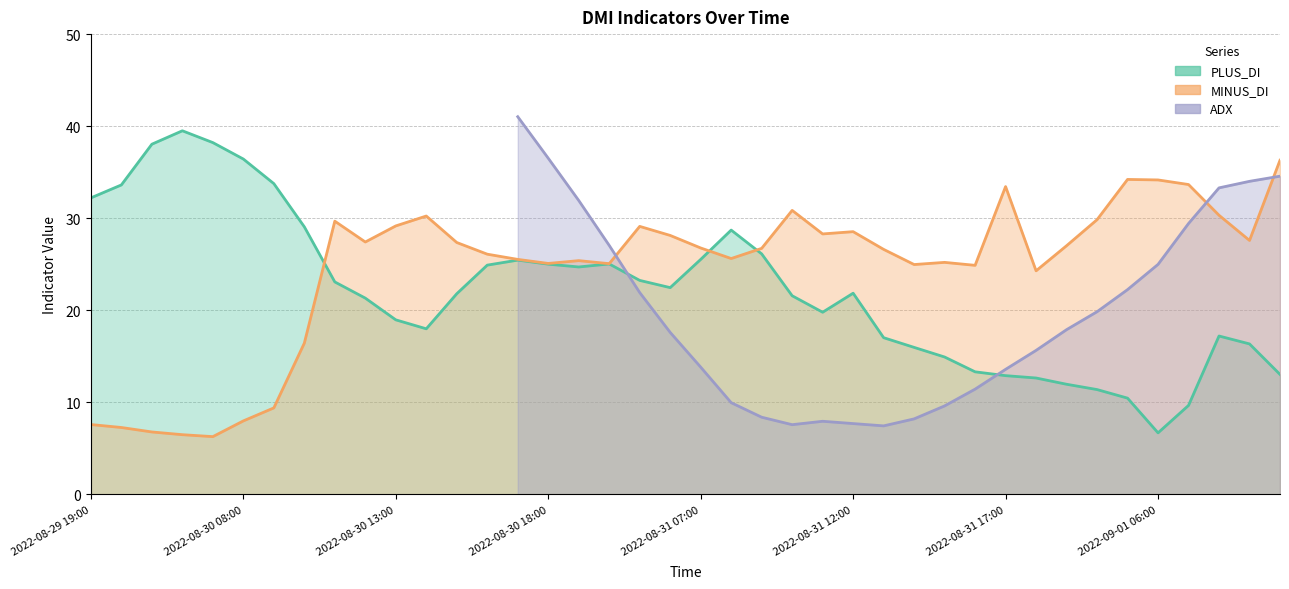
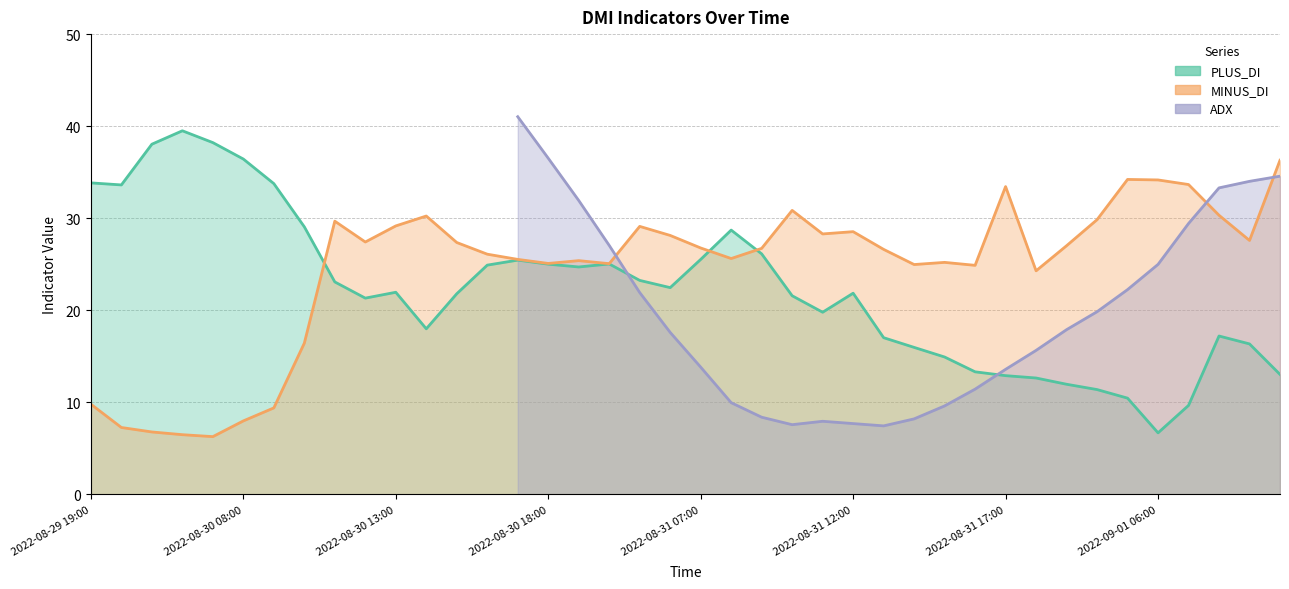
  {
    "PLUS_DI": {
-     "2022-08-29 19:00": 32,
+     "2022-08-29 19:00": 34,
      "2022-08-30 08:00": 36,
-     "2022-08-30 13:00": 19,
+     "2022-08-30 13:00": 22,
      "2022-08-31 07:00": 26,
      "2022-08-31 12:00": 22,
      "2022-08-31 17:00": 13,
      "2022-09-01 06:00": 7
    },
    "MINUS_DI": {
-     "2022-08-29 19:00": 8,
+     "2022-08-29 19:00": 10,
      "2022-08-30 08:00": 8,
      "2022-08-30 13:00": 29,
      "2022-08-31 07:00": 27,
      "2022-08-31 12:00": 29,
      "2022-08-31 17:00": 33,
      "2022-09-01 06:00": 34
    },
    "ADX": {
      "2022-08-30 18:00": 37,
      "2022-08-31 07:00": 14,
      "2022-08-31 12:00": 8,
      "2022-08-31 17:00": 14,
      "2022-09-01 06:00": 25
    }
  }
